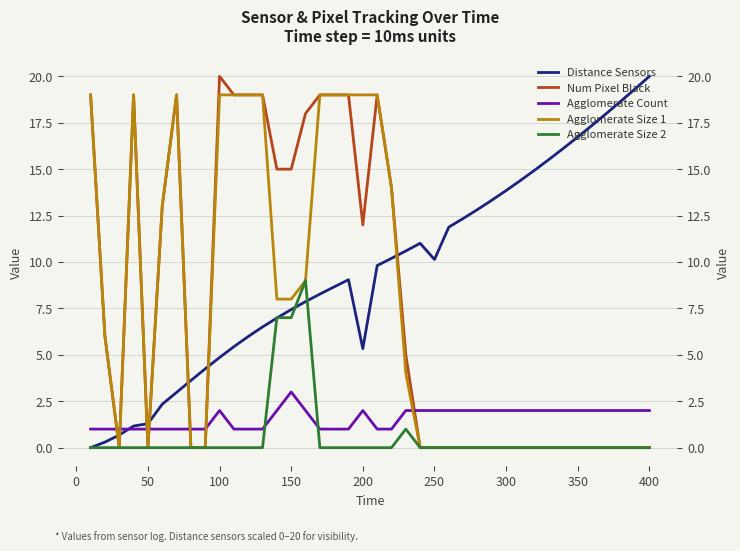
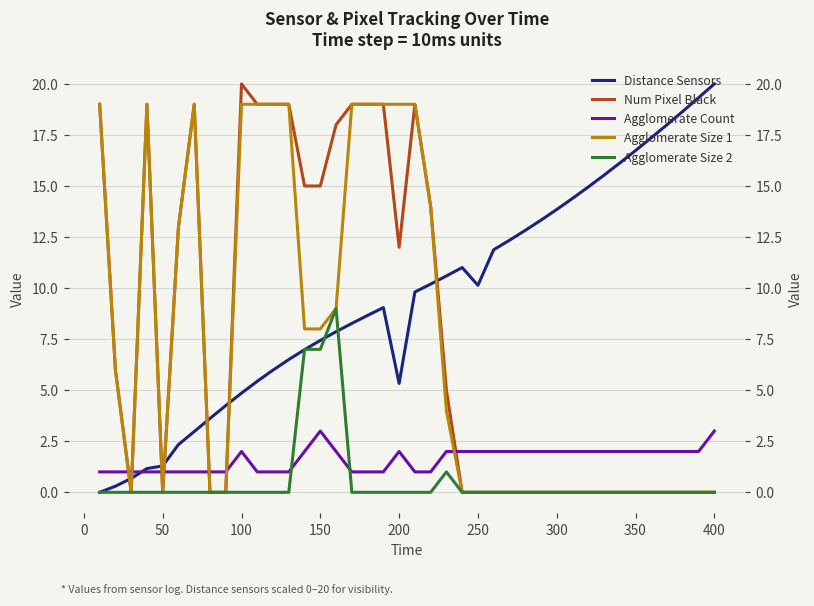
  {
    "Distance Sensors": {
      "50": 1.3,
      "100": 4.9,
      "150": 7.4,
      "200": 5.3,
      "250": 10.1,
      "300": 13.8,
      "350": 16.7,
      "400": 20
    },
    "Num Pixel Black": {
      "100": 20,
      "150": 15,
      "200": 12
    },
    "Agglomerate Count": {
      "50": 1,
      "100": 2,
      "150": 3,
      "200": 2,
      "250": 2,
      "300": 2,
      "350": 2,
-     "400": 2
+     "400": 3
    },
    "Agglomerate Size 1": {
      "100": 19,
      "150": 8,
      "200": 19
    },
    "Agglomerate Size 2": {
      "100": 0,
      "150": 7,
      "200": 0
    }
  }
